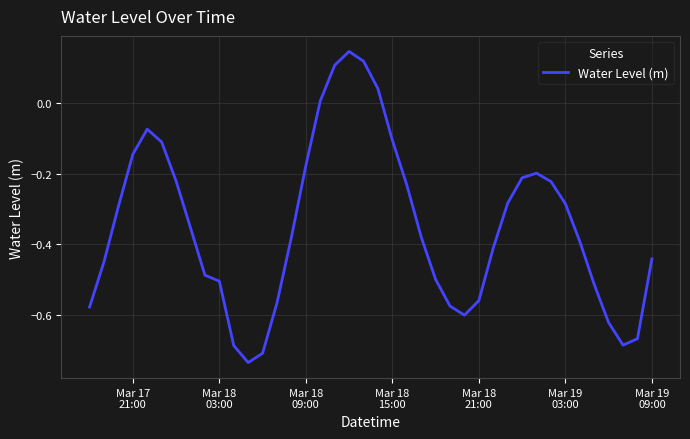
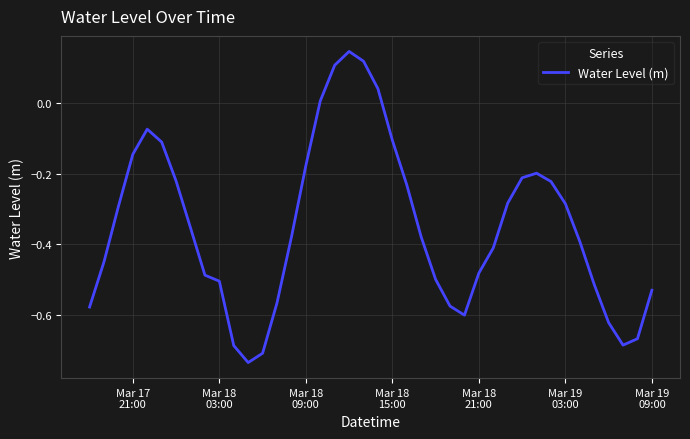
  {
    "Mar 17 21:00": -0.14,
    "Mar 18 03:00": -0.50,
    "Mar 18 09:00": -0.18,
    "Mar 18 15:00": -0.10,
-   "Mar 18 21:00": -0.56,
+   "Mar 18 21:00": -0.48,
    "Mar 19 03:00": -0.28,
-   "Mar 19 09:00": -0.44
+   "Mar 19 09:00": -0.53
  }
